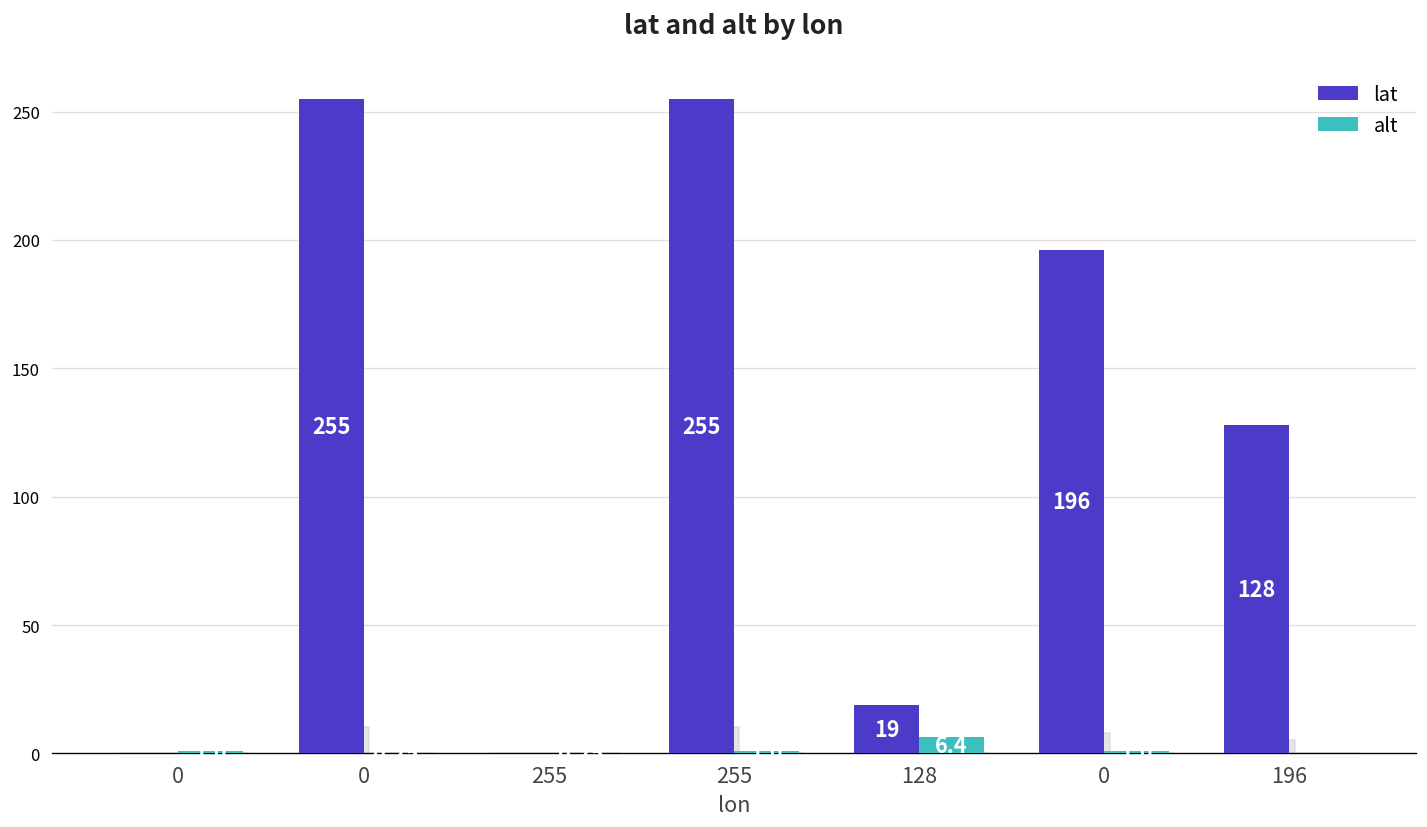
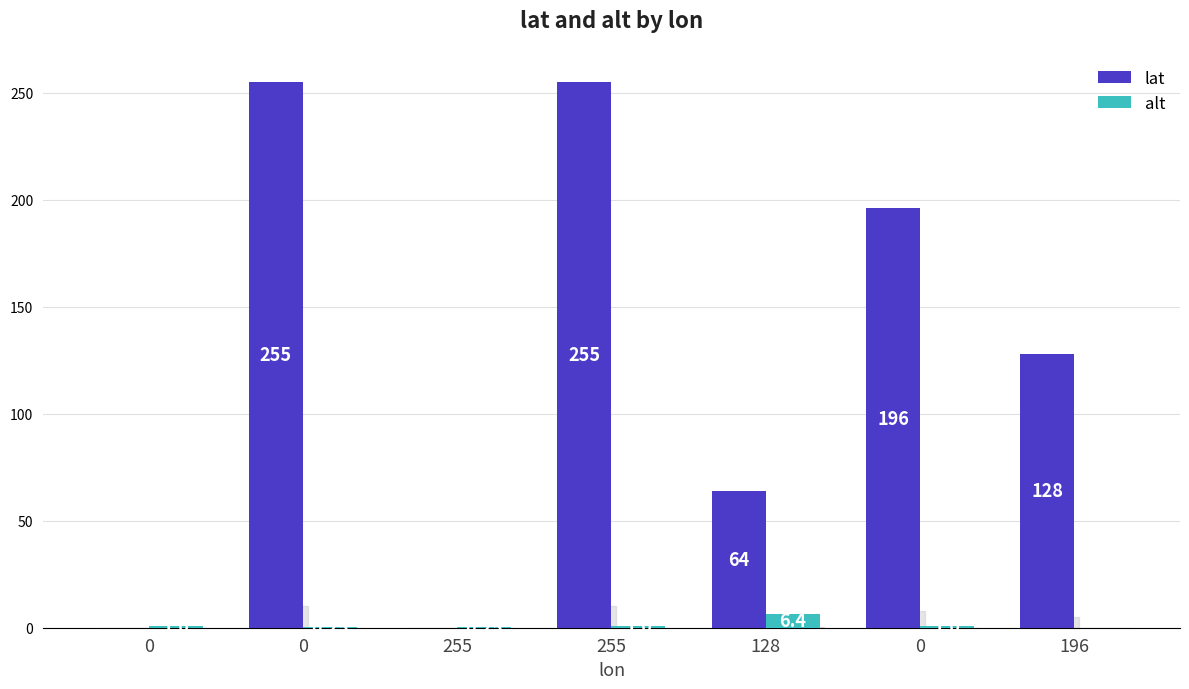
  {
    "lat": {
-     "128": 19,
+     "128": 64,
      "196": 128
    },
    "alt": {
      "128": 6.4
    }
  }
